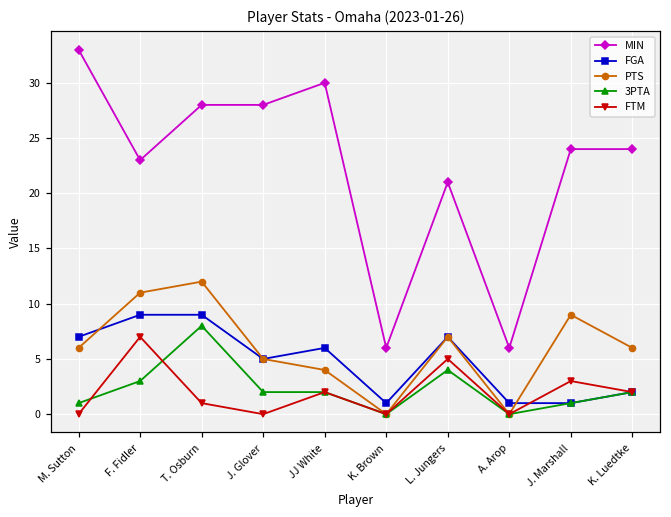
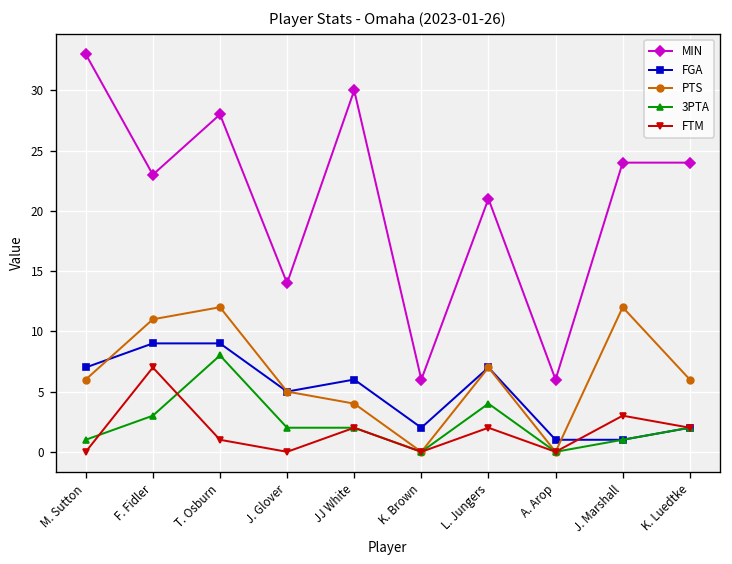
  {
    "MIN": {
      "M. Sutton": 33,
      "F. Fidler": 23,
      "T. Osburn": 28,
-     "J. Glover": 28,
+     "J. Glover": 14,
      "JJ White": 30,
      "K. Brown": 6,
      "L. Jungers": 21,
      "A. Arop": 6,
      "J. Marshall": 24,
      "K. Luedtke": 24
    },
    "FGA": {
      "M. Sutton": 7,
      "F. Fidler": 9,
      "T. Osburn": 9,
      "JJ White": 6,
-     "K. Brown": 1,
+     "K. Brown": 2,
      "A. Arop": 1
    },
    "PTS": {
      "M. Sutton": 6,
      "F. Fidler": 11,
      "T. Osburn": 12,
      "JJ White": 4,
-     "J. Marshall": 9,
+     "J. Marshall": 12,
      "K. Luedtke": 6
    },
    "3PTA": {
      "M. Sutton": 1,
      "F. Fidler": 3,
      "T. Osburn": 8,
      "J. Glover": 2,
      "L. Jungers": 4
    },
    "FTM": {
      "M. Sutton": 0,
      "F. Fidler": 7,
      "T. Osburn": 1,
      "J. Glover": 0,
-     "L. Jungers": 5,
+     "L. Jungers": 2,
      "J. Marshall": 3
    }
  }
